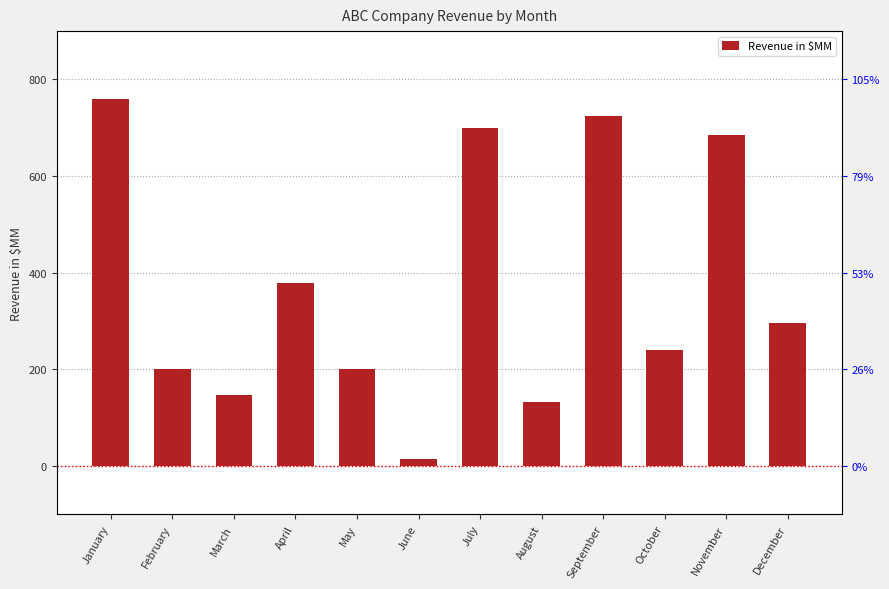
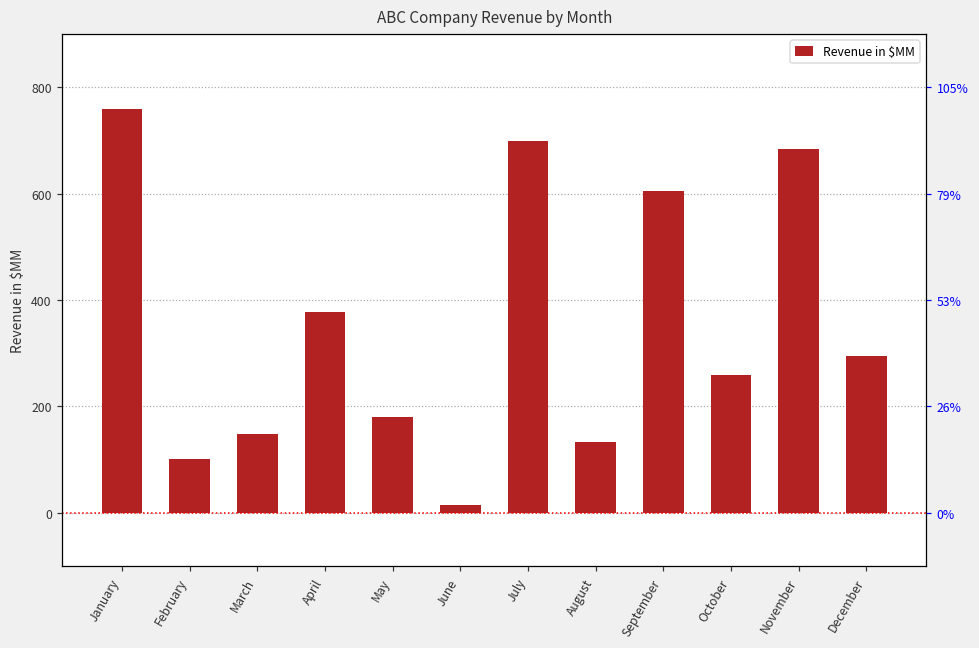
  {
    "January": 760,
-   "February": 200,
+   "February": 100,
    "March": 150,
    "April": 380,
-   "May": 200,
+   "May": 180,
    "June": 10,
    "July": 700,
    "August": 130,
-   "September": 720,
-   "October": 240,
+   "September": 610,
+   "October": 260,
    "November": 690,
    "December": 300
  }
